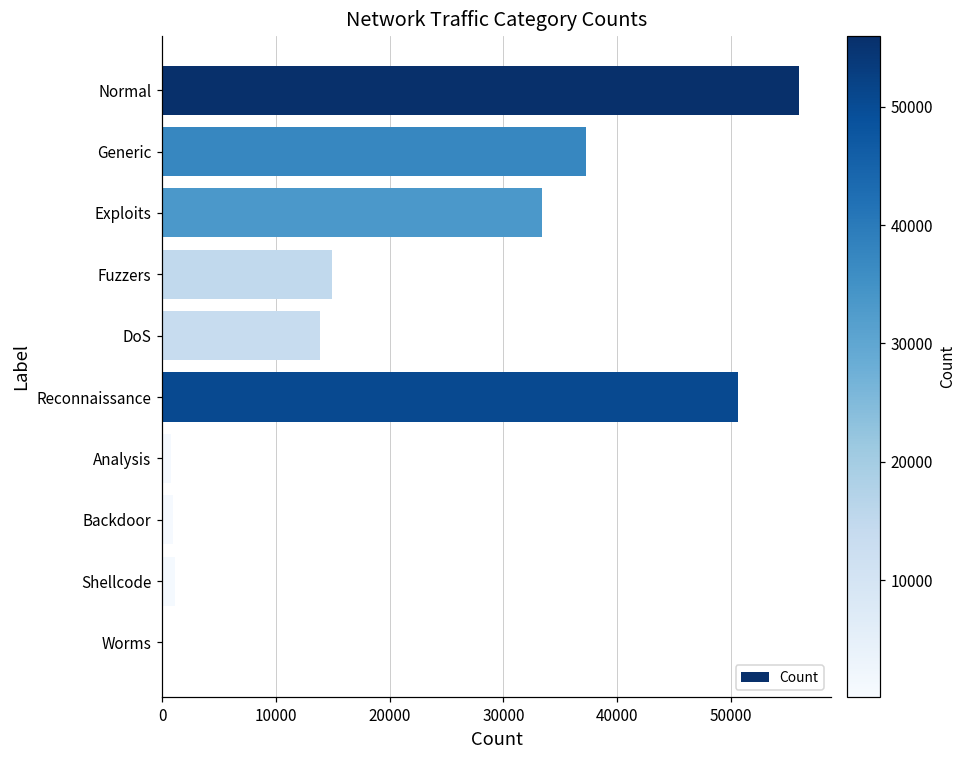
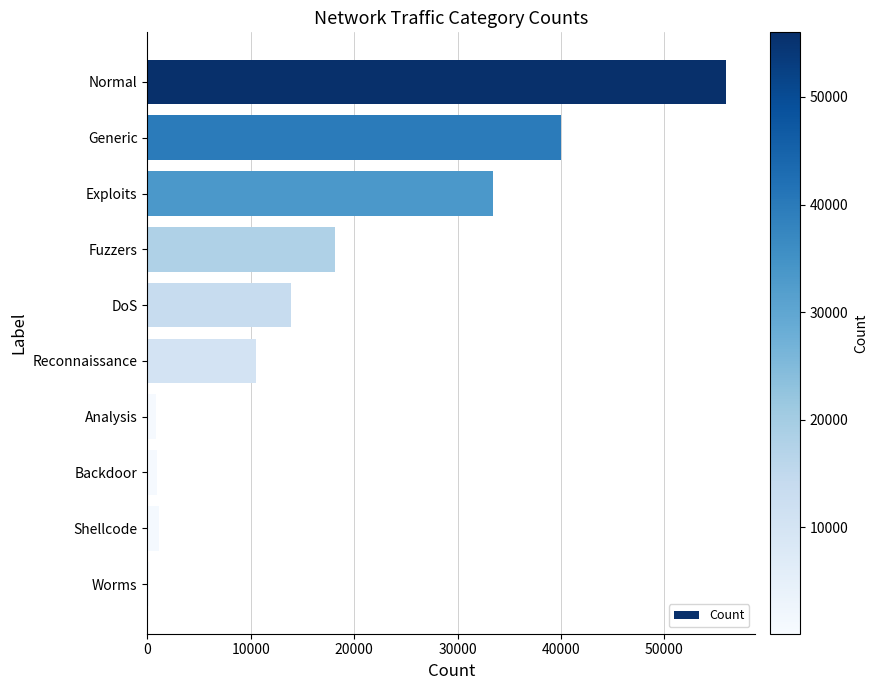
  {
    "Normal": 56000,
-   "Generic": 37300,
+   "Generic": 40000,
    "Exploits": 33400,
-   "Fuzzers": 15000,
+   "Fuzzers": 18200,
    "DoS": 13900,
-   "Reconnaissance": 50600,
+   "Reconnaissance": 10500,
    "Analysis": 800,
    "Backdoor": 1000,
    "Shellcode": 1100
  }
